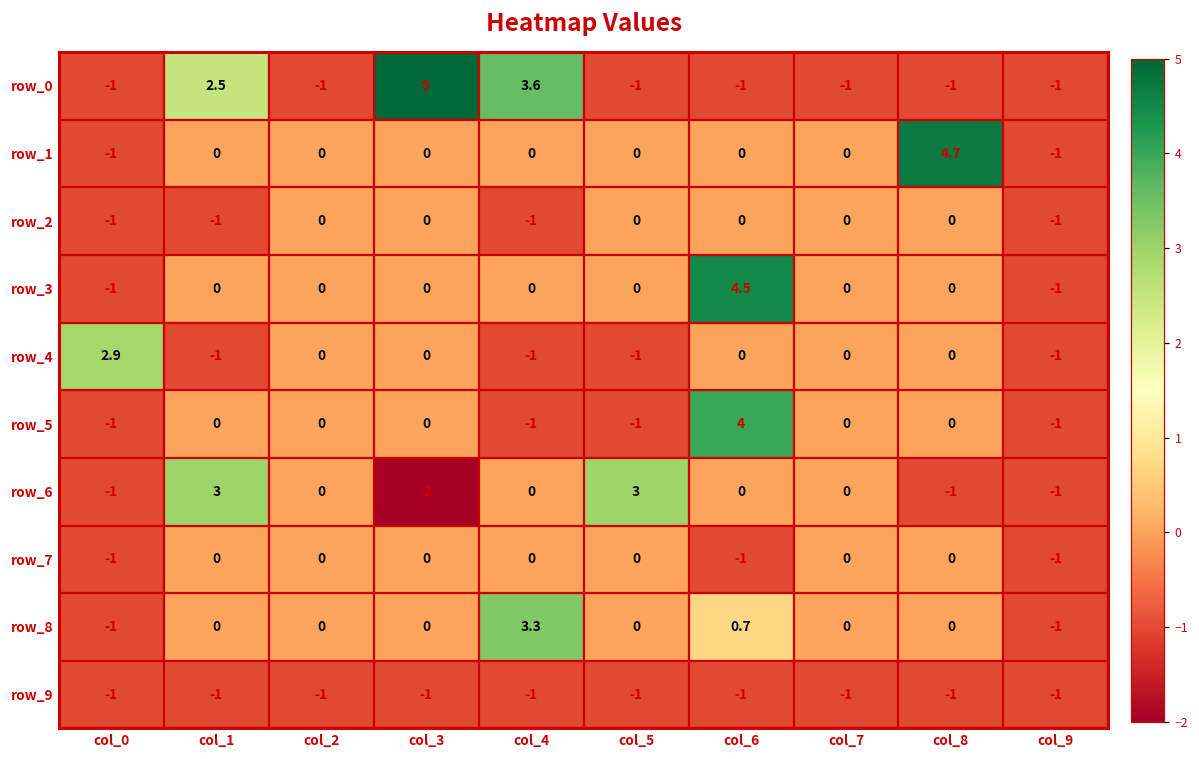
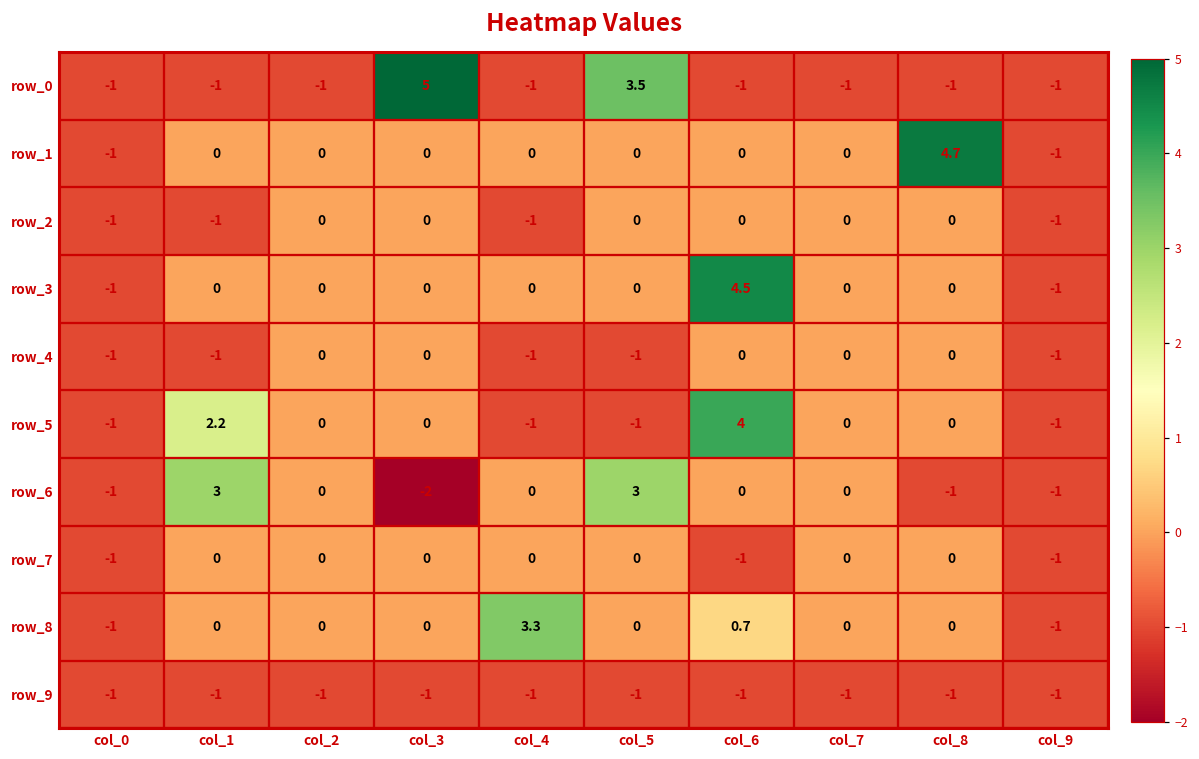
  {
    "row_0": {
      "col_0": -1,
-     "col_1": 2.5,
+     "col_1": -1,
      "col_2": -1,
      "col_3": 5,
-     "col_4": 3.6,
-     "col_5": -1,
+     "col_4": -1,
+     "col_5": 3.5,
      "col_6": -1,
      "col_7": -1,
      "col_8": -1,
      "col_9": -1
    },
    "row_1": {
      "col_0": -1,
      "col_1": 0,
      "col_2": 0,
      "col_3": 0,
      "col_4": 0,
      "col_5": 0,
      "col_6": 0,
      "col_7": 0,
      "col_8": 4.7,
      "col_9": -1
    },
    "row_2": {
      "col_0": -1,
      "col_1": -1,
      "col_2": 0,
      "col_3": 0,
      "col_4": -1,
      "col_5": 0,
      "col_6": 0,
      "col_7": 0,
      "col_8": 0,
      "col_9": -1
    },
    "row_3": {
      "col_0": -1,
      "col_1": 0,
      "col_2": 0,
      "col_3": 0,
      "col_4": 0,
      "col_5": 0,
      "col_6": 4.5,
      "col_7": 0,
      "col_8": 0,
      "col_9": -1
    },
    "row_4": {
-     "col_0": 2.9,
+     "col_0": -1,
      "col_1": -1,
      "col_2": 0,
      "col_3": 0,
      "col_4": -1,
      "col_5": -1,
      "col_6": 0,
      "col_7": 0,
      "col_8": 0,
      "col_9": -1
    },
    "row_5": {
      "col_0": -1,
-     "col_1": 0,
+     "col_1": 2.2,
      "col_2": 0,
      "col_3": 0,
      "col_4": -1,
      "col_5": -1,
      "col_6": 4,
      "col_7": 0,
      "col_8": 0,
      "col_9": -1
    },
    "row_6": {
      "col_0": -1,
      "col_1": 3,
      "col_2": 0,
      "col_4": 0,
      "col_5": 3,
      "col_6": 0,
      "col_7": 0,
      "col_8": -1,
      "col_9": -1
    },
    "row_7": {
      "col_0": -1,
      "col_1": 0,
      "col_2": 0,
      "col_3": 0,
      "col_4": 0,
      "col_5": 0,
      "col_6": -1,
      "col_7": 0,
      "col_8": 0,
      "col_9": -1
    },
    "row_8": {
      "col_0": -1,
      "col_1": 0,
      "col_2": 0,
      "col_3": 0,
      "col_4": 3.3,
      "col_5": 0,
      "col_6": 0.7,
      "col_7": 0,
      "col_8": 0,
      "col_9": -1
    },
    "row_9": {
      "col_0": -1,
      "col_1": -1,
      "col_2": -1,
      "col_3": -1,
      "col_4": -1,
      "col_5": -1,
      "col_6": -1,
      "col_7": -1,
      "col_8": -1,
      "col_9": -1
    }
  }
